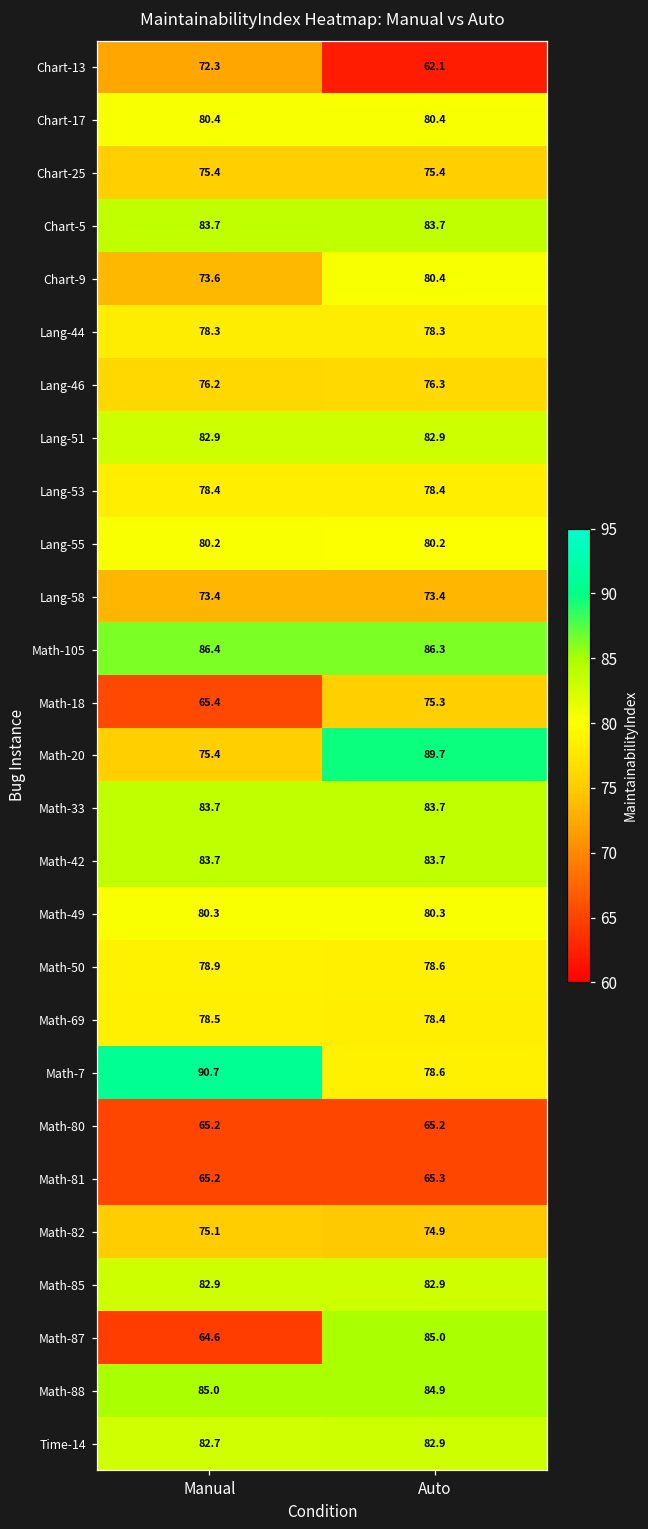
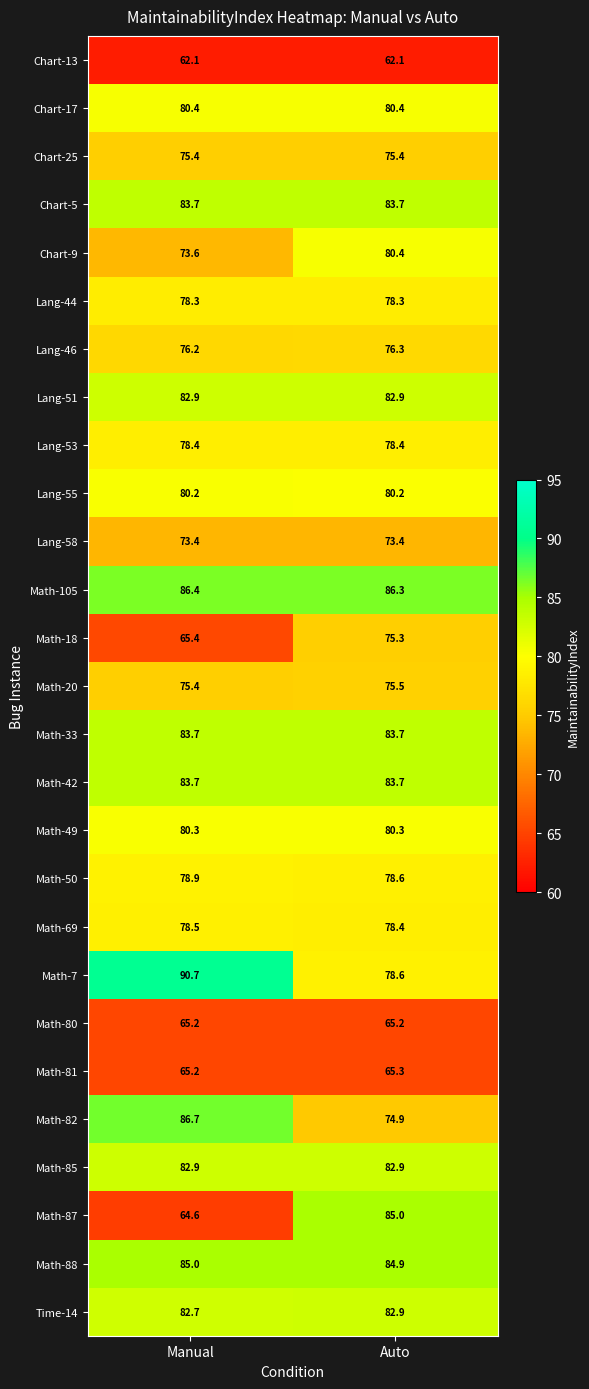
  {
    "Chart-13": {
-     "Manual": 72.3,
+     "Manual": 62.1,
      "Auto": 62.1
    },
    "Chart-17": {
      "Manual": 80.4,
      "Auto": 80.4
    },
    "Chart-25": {
      "Manual": 75.4,
      "Auto": 75.4
    },
    "Chart-5": {
      "Manual": 83.7,
      "Auto": 83.7
    },
    "Chart-9": {
      "Manual": 73.6,
      "Auto": 80.4
    },
    "Lang-44": {
      "Manual": 78.3,
      "Auto": 78.3
    },
    "Lang-46": {
      "Manual": 76.2,
      "Auto": 76.3
    },
    "Lang-51": {
      "Manual": 82.9,
      "Auto": 82.9
    },
    "Lang-53": {
      "Manual": 78.4,
      "Auto": 78.4
    },
    "Lang-55": {
      "Manual": 80.2,
      "Auto": 80.2
    },
    "Lang-58": {
      "Manual": 73.4,
      "Auto": 73.4
    },
    "Math-105": {
      "Manual": 86.4,
      "Auto": 86.3
    },
    "Math-18": {
      "Manual": 65.4,
      "Auto": 75.3
    },
    "Math-20": {
      "Manual": 75.4,
-     "Auto": 89.7
+     "Auto": 75.5
    },
    "Math-33": {
      "Manual": 83.7,
      "Auto": 83.7
    },
    "Math-42": {
      "Manual": 83.7,
      "Auto": 83.7
    },
    "Math-49": {
      "Manual": 80.3,
      "Auto": 80.3
    },
    "Math-50": {
      "Manual": 78.9,
      "Auto": 78.6
    },
    "Math-69": {
      "Manual": 78.5,
      "Auto": 78.4
    },
    "Math-7": {
      "Manual": 90.7,
      "Auto": 78.6
    },
    "Math-80": {
      "Manual": 65.2,
      "Auto": 65.2
    },
    "Math-81": {
      "Manual": 65.2,
      "Auto": 65.3
    },
    "Math-82": {
-     "Manual": 75.1,
+     "Manual": 86.7,
      "Auto": 74.9
    },
    "Math-85": {
      "Manual": 82.9,
      "Auto": 82.9
    },
    "Math-87": {
      "Manual": 64.6,
      "Auto": 85.0
    },
    "Math-88": {
      "Manual": 85.0,
      "Auto": 84.9
    },
    "Time-14": {
      "Manual": 82.7,
      "Auto": 82.9
    }
  }
